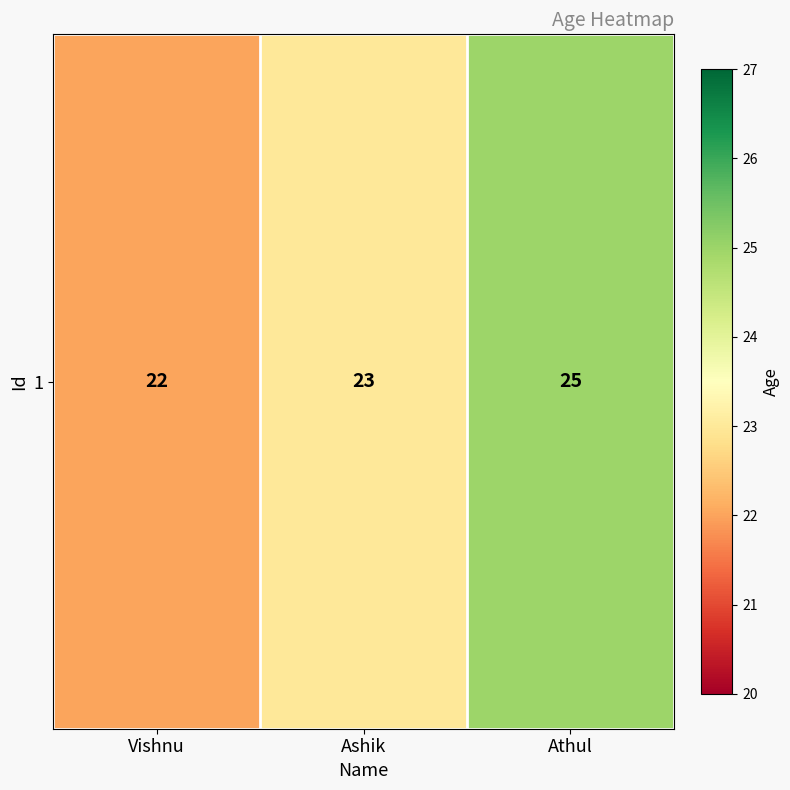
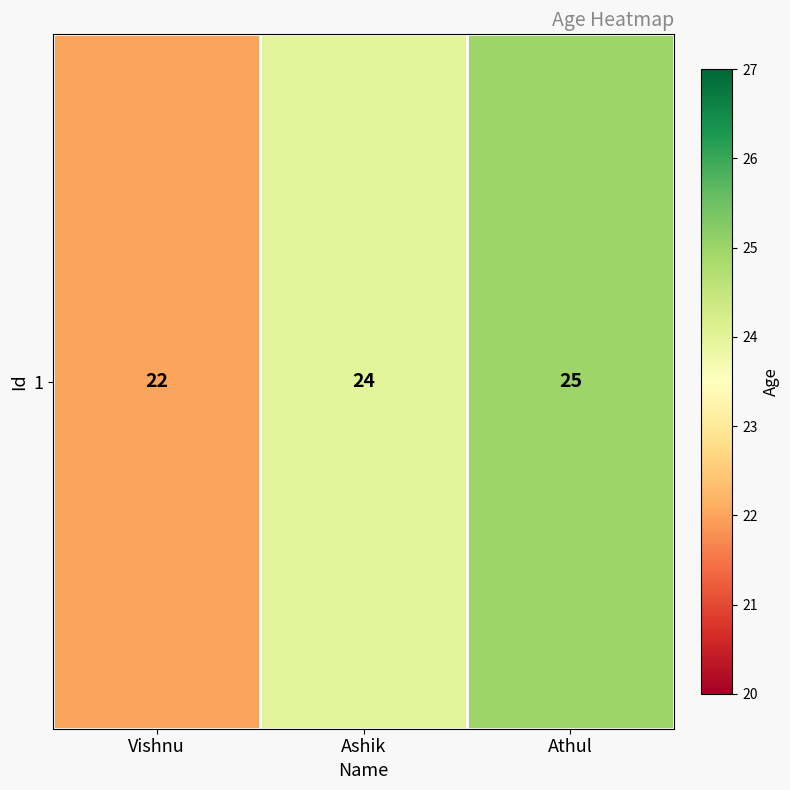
  {
    "1": {
      "Vishnu": 22,
-     "Ashik": 23,
+     "Ashik": 24,
      "Athul": 25
    }
  }
